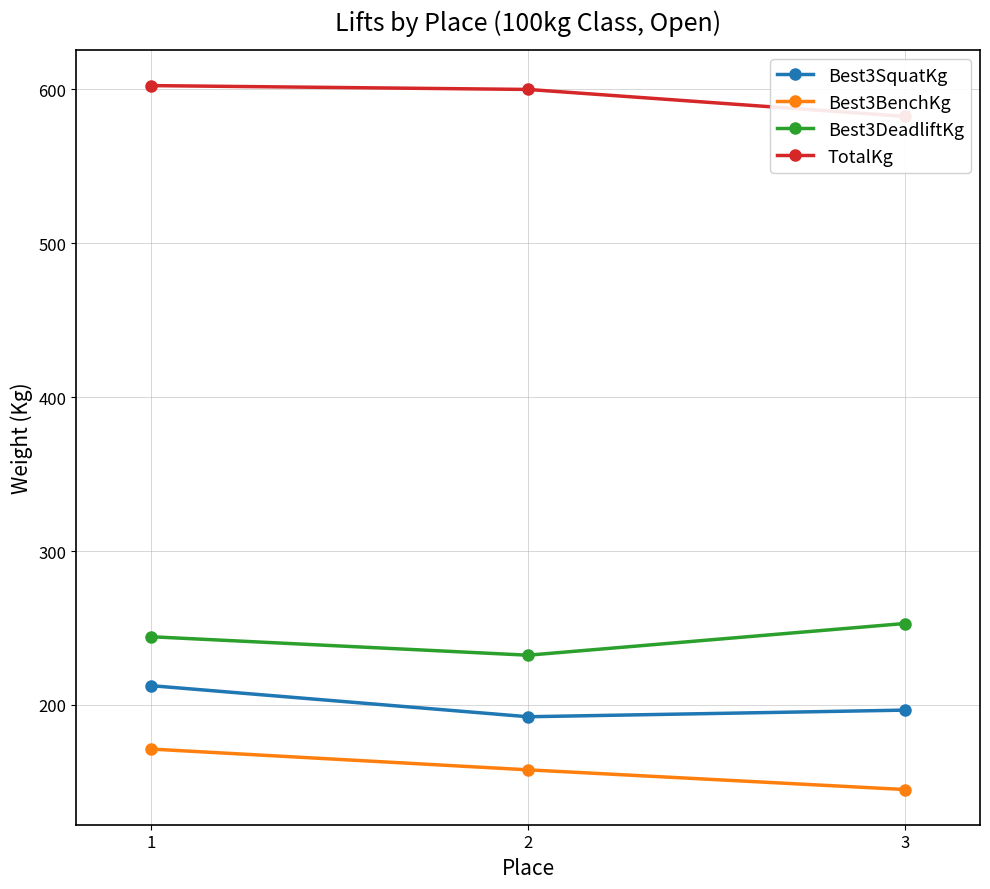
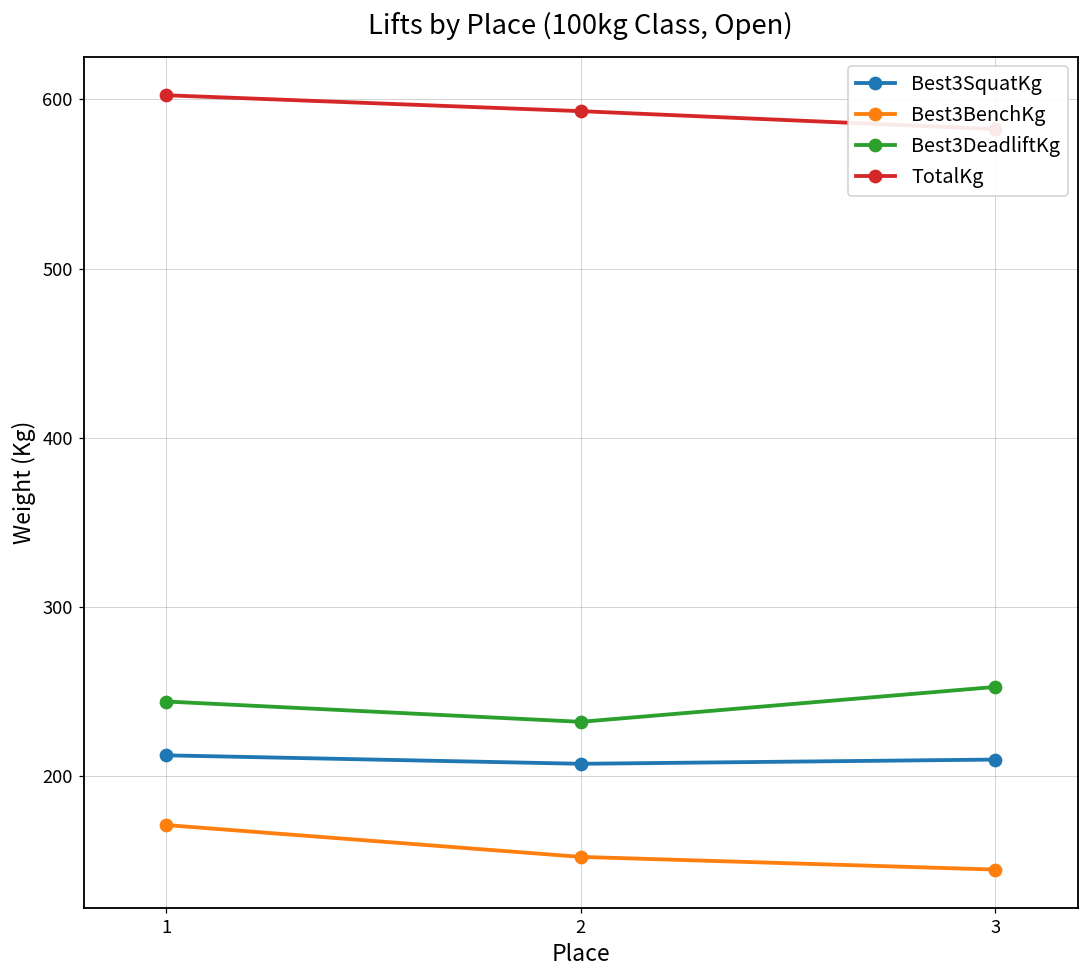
  {
    "Best3SquatKg": {
      "1": 213,
-     "2": 192,
-     "3": 197
+     "2": 208,
+     "3": 210
    },
    "Best3BenchKg": {
      "1": 171,
-     "2": 158,
+     "2": 153,
      "3": 145
    },
    "Best3DeadliftKg": {
      "1": 244,
      "2": 232,
      "3": 253
    },
    "TotalKg": {
      "1": 603,
-     "2": 600
+     "2": 593
    }
  }
